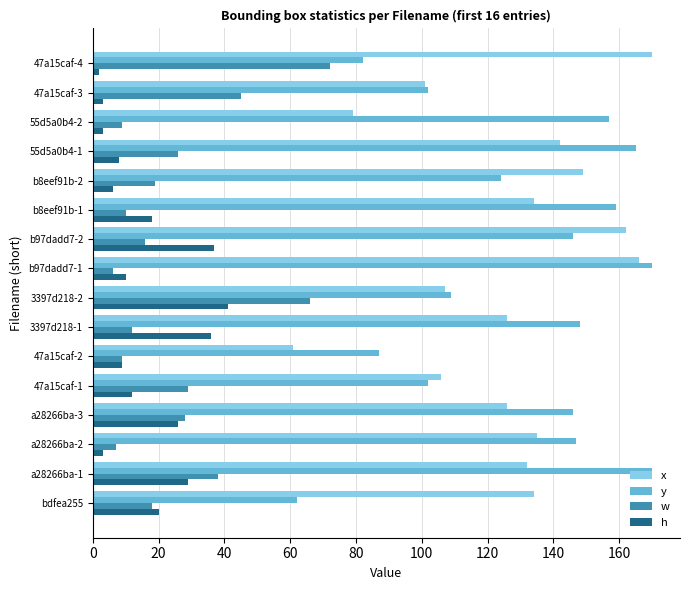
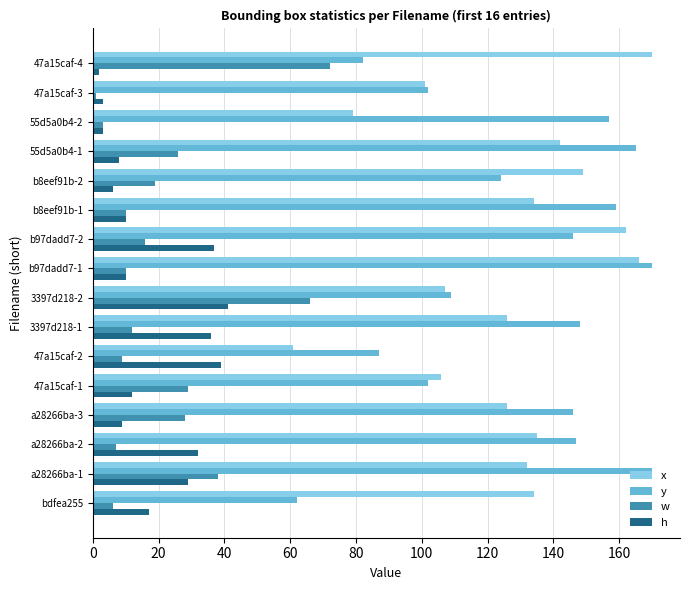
  {
    "w": {
      "47a15caf-4": 72,
-     "47a15caf-3": 45,
-     "55d5a0b4-2": 9,
+     "47a15caf-3": 1,
+     "55d5a0b4-2": 3,
      "55d5a0b4-1": 26,
      "b8eef91b-2": 19,
      "b8eef91b-1": 10,
      "b97dadd7-2": 16,
-     "b97dadd7-1": 6,
+     "b97dadd7-1": 10,
      "3397d218-2": 66,
      "3397d218-1": 12,
      "47a15caf-2": 9,
      "47a15caf-1": 29,
      "a28266ba-3": 28,
      "a28266ba-2": 7,
      "a28266ba-1": 38,
-     "bdfea255": 18
+     "bdfea255": 6
    },
    "h": {
      "47a15caf-4": 2,
      "47a15caf-3": 3,
      "55d5a0b4-2": 3,
      "55d5a0b4-1": 8,
      "b8eef91b-2": 6,
-     "b8eef91b-1": 18,
+     "b8eef91b-1": 10,
      "b97dadd7-2": 37,
      "b97dadd7-1": 10,
      "3397d218-2": 41,
      "3397d218-1": 36,
-     "47a15caf-2": 9,
+     "47a15caf-2": 39,
      "47a15caf-1": 12,
-     "a28266ba-3": 26,
-     "a28266ba-2": 3,
+     "a28266ba-3": 9,
+     "a28266ba-2": 32,
      "a28266ba-1": 29,
-     "bdfea255": 20
+     "bdfea255": 17
    }
  }
